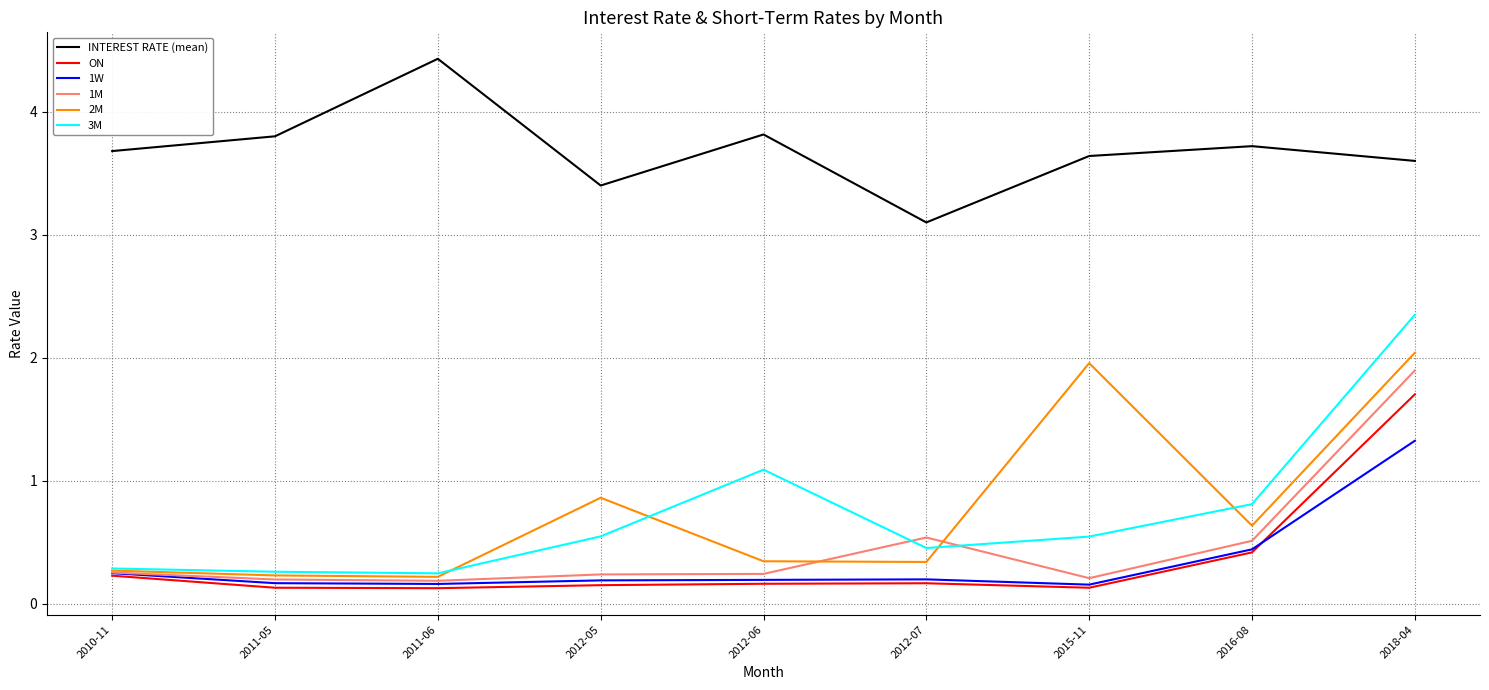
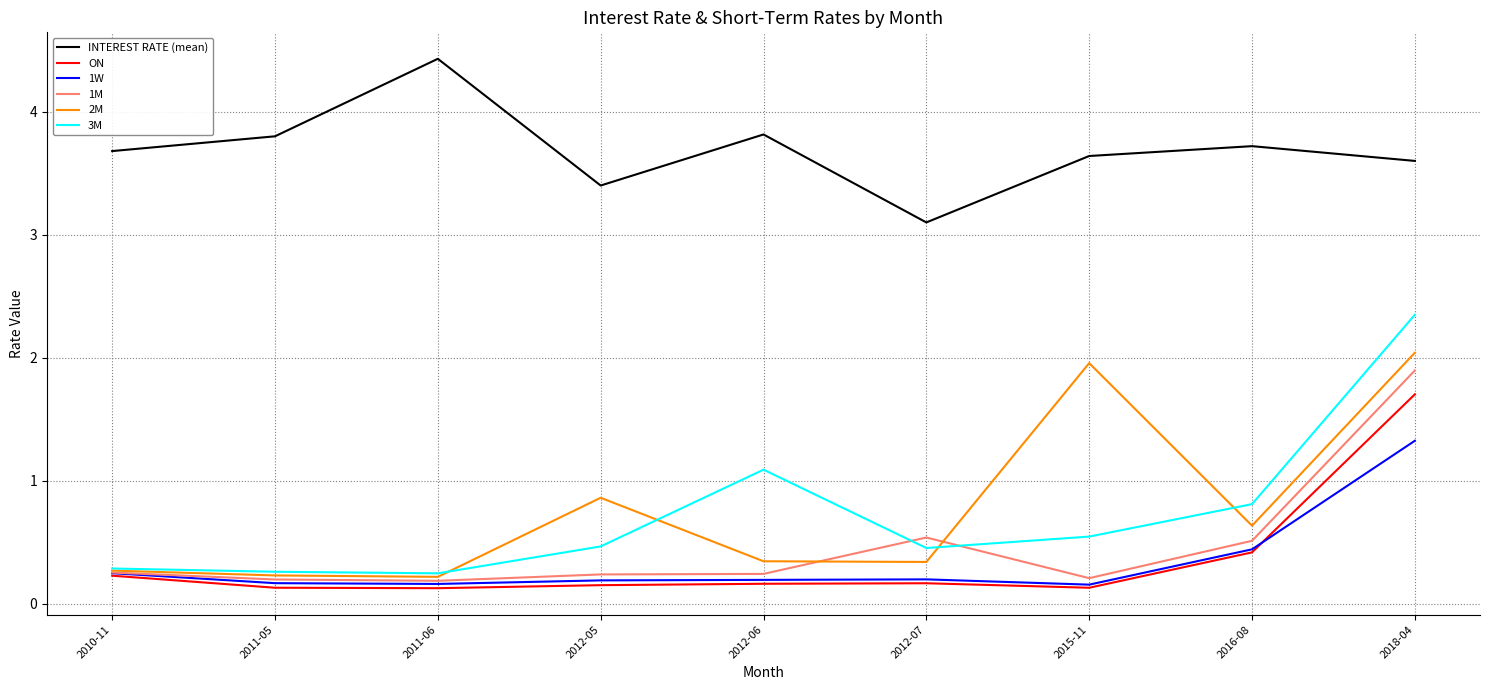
  {
    "INTEREST RATE (mean)": {
      "2010-11": 3.68,
      "2011-05": 3.80,
      "2011-06": 4.43,
      "2012-05": 3.40,
      "2012-06": 3.82,
      "2012-07": 3.10,
      "2015-11": 3.64,
      "2016-08": 3.72,
      "2018-04": 3.60
    },
    "ON": {
      "2011-05": 0.13,
      "2011-06": 0.13,
      "2012-05": 0.15,
      "2012-06": 0.16,
      "2012-07": 0.17,
      "2015-11": 0.13,
      "2016-08": 0.42,
      "2018-04": 1.70
    },
    "1W": {
      "2011-05": 0.17,
      "2011-06": 0.16,
      "2012-05": 0.19,
      "2012-06": 0.19,
      "2012-07": 0.20,
      "2015-11": 0.16,
      "2016-08": 0.44,
      "2018-04": 1.33
    },
    "1M": {
      "2011-05": 0.20,
      "2011-06": 0.19,
      "2012-05": 0.24,
      "2012-06": 0.24,
      "2012-07": 0.54,
      "2015-11": 0.21,
      "2016-08": 0.51,
      "2018-04": 1.90
    },
    "2M": {
      "2011-05": 0.23,
      "2011-06": 0.22,
      "2012-05": 0.86,
      "2012-06": 0.35,
      "2012-07": 0.34,
      "2015-11": 1.96,
      "2016-08": 0.64,
      "2018-04": 2.04
    },
    "3M": {
      "2011-05": 0.26,
      "2011-06": 0.25,
-     "2012-05": 0.55,
+     "2012-05": 0.47,
      "2012-06": 1.09,
      "2012-07": 0.45,
      "2015-11": 0.55,
      "2016-08": 0.81,
      "2018-04": 2.35
    }
  }
